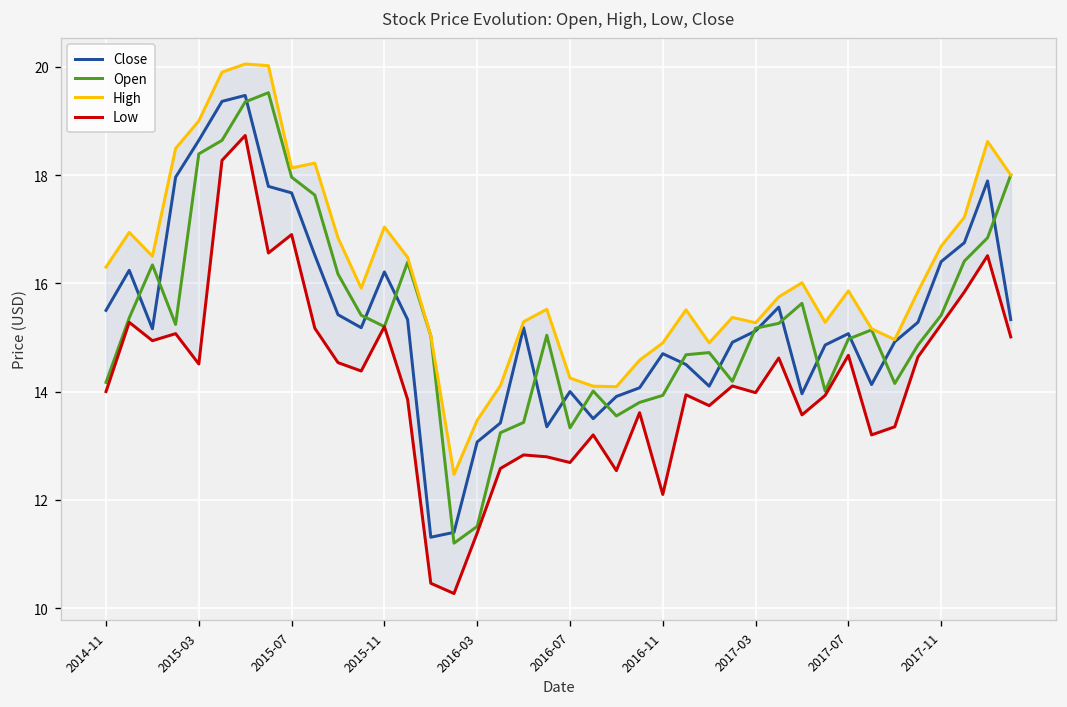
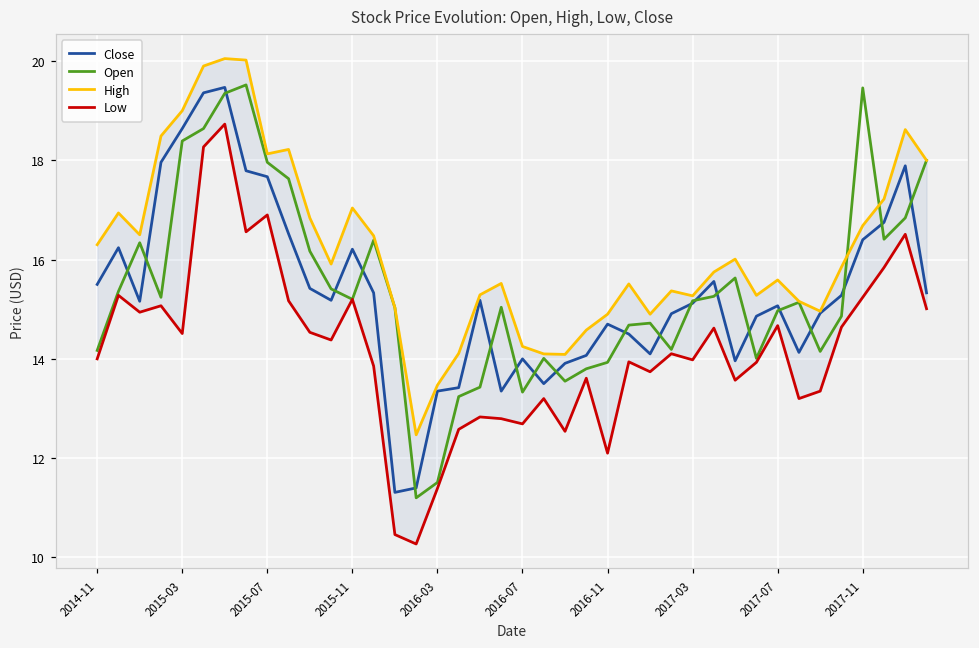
  {
    "Close": {
      "2014-11": 15.5,
      "2015-03": 18.6,
      "2015-07": 17.7,
      "2015-11": 16.2,
-     "2016-03": 13.1,
+     "2016-03": 13.4,
      "2016-07": 14.0,
      "2016-11": 14.7,
      "2017-07": 15.1,
      "2017-11": 16.4
    },
    "Open": {
      "2014-11": 14.2,
      "2015-03": 18.4,
      "2015-07": 18.0,
      "2016-03": 11.5,
      "2016-07": 13.3,
      "2016-11": 13.9,
      "2017-07": 15.0,
-     "2017-11": 15.4
+     "2017-11": 19.5
    },
    "High": {
      "2014-11": 16.3,
      "2015-03": 19.0,
      "2015-07": 18.1,
      "2015-11": 17.0,
      "2016-03": 13.5,
      "2016-07": 14.3,
      "2016-11": 14.9,
      "2017-03": 15.3,
-     "2017-07": 15.9,
+     "2017-07": 15.6,
      "2017-11": 16.7
    },
    "Low": {
      "2014-11": 14.0,
      "2015-03": 14.5,
      "2015-07": 16.9,
      "2016-03": 11.4,
      "2016-07": 12.7,
      "2016-11": 12.1,
      "2017-03": 14.0,
      "2017-07": 14.7,
      "2017-11": 15.2
    }
  }
